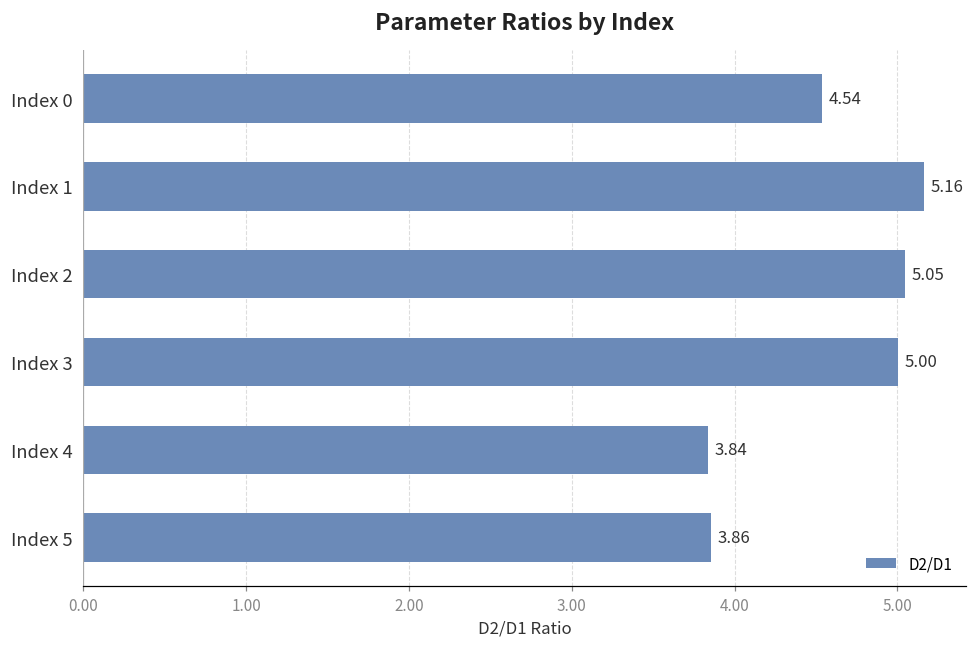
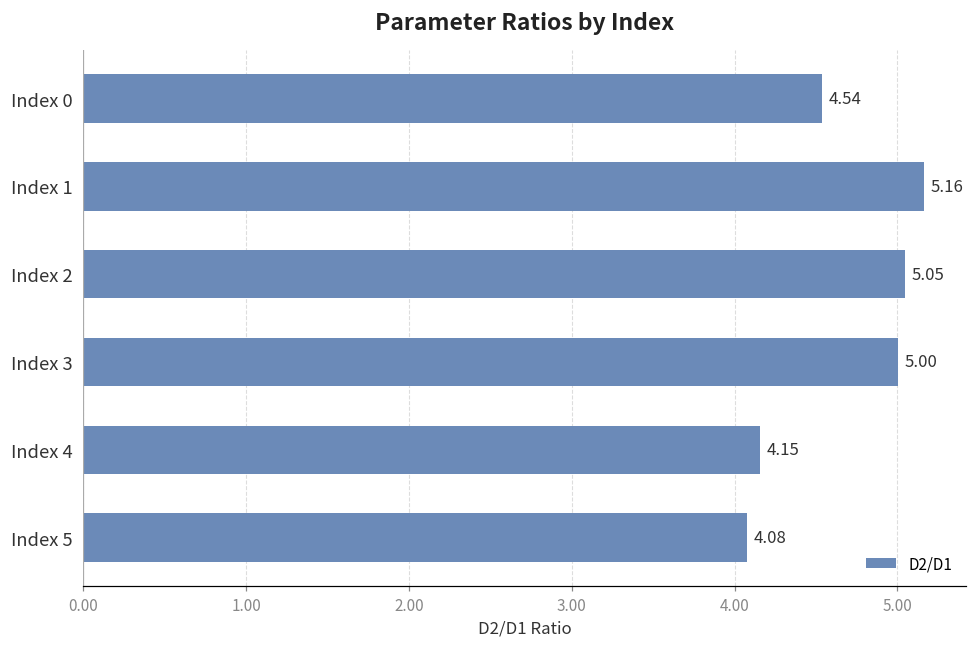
  {
    "Index 0": 4.54,
    "Index 1": 5.16,
    "Index 2": 5.05,
    "Index 3": 5.00,
-   "Index 4": 3.84,
-   "Index 5": 3.86
+   "Index 4": 4.15,
+   "Index 5": 4.08
  }
